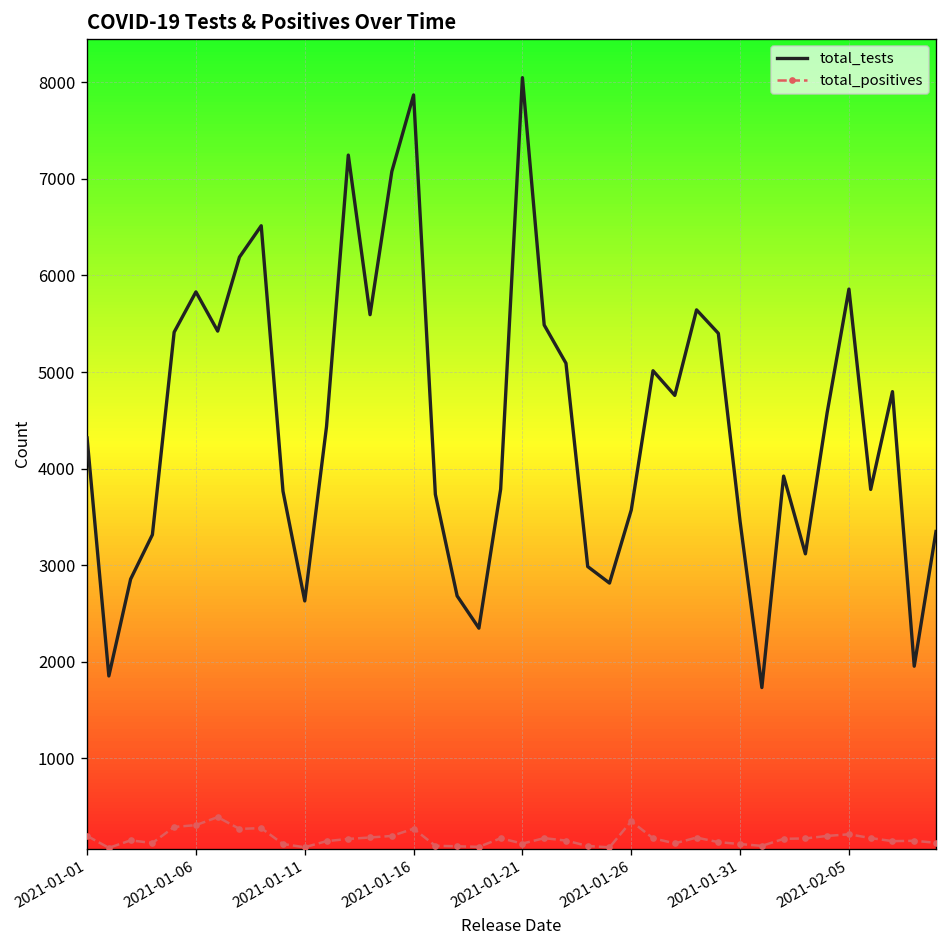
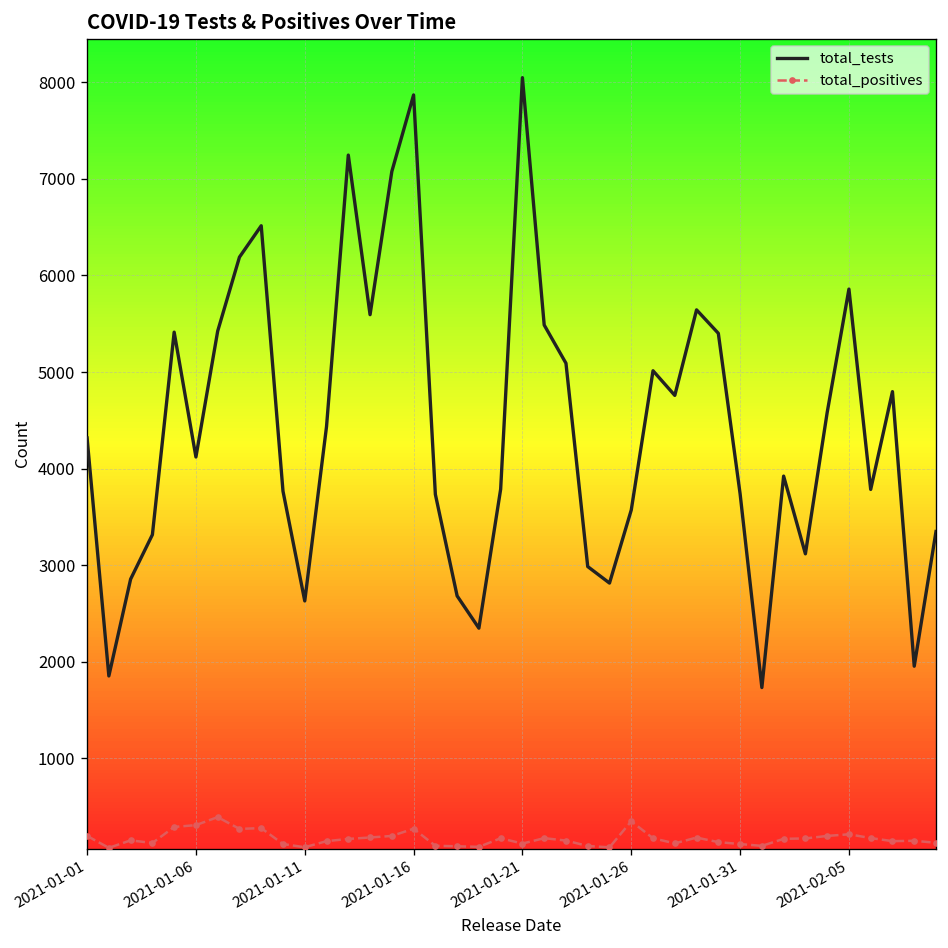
  {
    "total_tests": {
      "2021-01-01": 4300,
-     "2021-01-06": 5800,
+     "2021-01-06": 4100,
      "2021-01-11": 2600,
      "2021-01-16": 7900,
      "2021-01-21": 8000,
      "2021-01-26": 3600,
-     "2021-01-31": 3500,
+     "2021-01-31": 3700,
      "2021-02-05": 5900
    },
    "total_positives": {
      "2021-01-01": 200,
      "2021-01-06": 300,
      "2021-01-11": 100,
      "2021-01-16": 300,
      "2021-01-21": 100,
      "2021-01-26": 300,
      "2021-01-31": 100,
      "2021-02-05": 200
    }
  }
